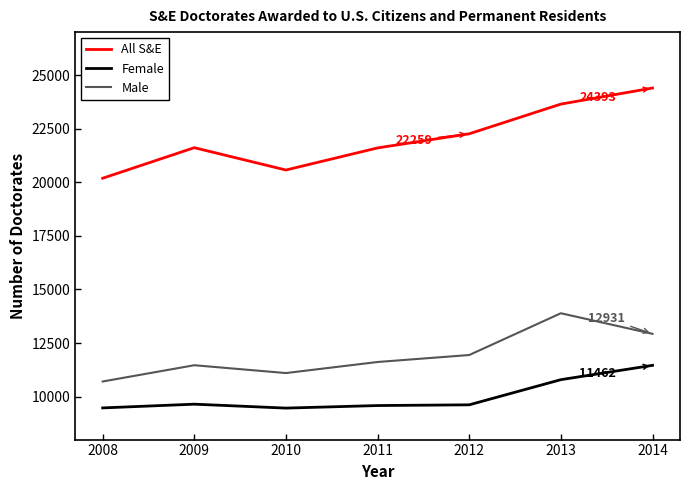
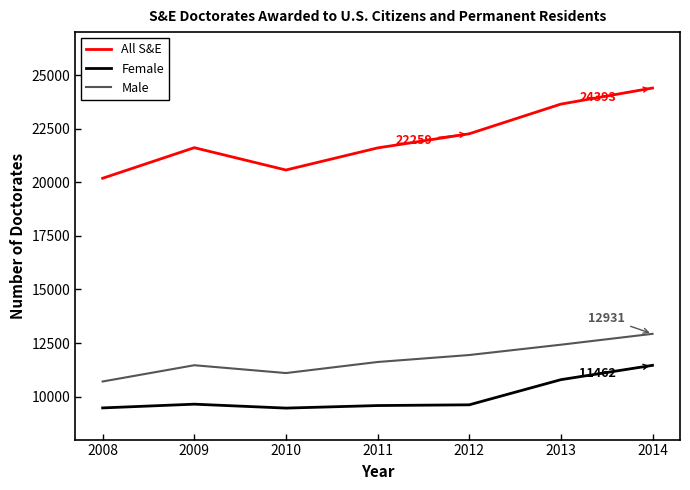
  {
    "All S&E": {
      "2012": 22259,
      "2014": 24393
    },
    "Female": {
      "2014": 11462
    },
    "Male": {
      "2008": 10700,
      "2009": 11500,
      "2010": 11100,
      "2011": 11600,
      "2012": 11900,
-     "2013": 13900
+     "2013": 12400
    }
  }
